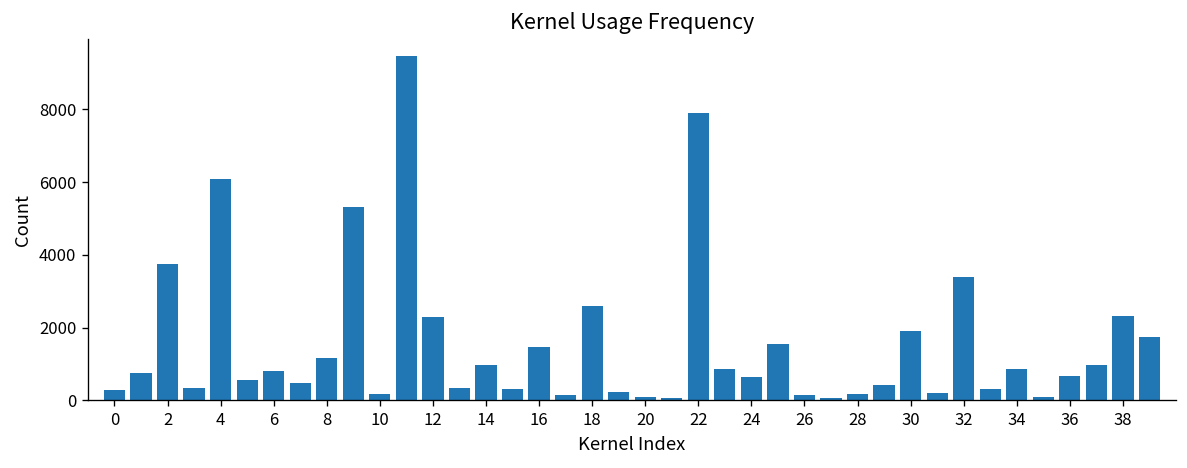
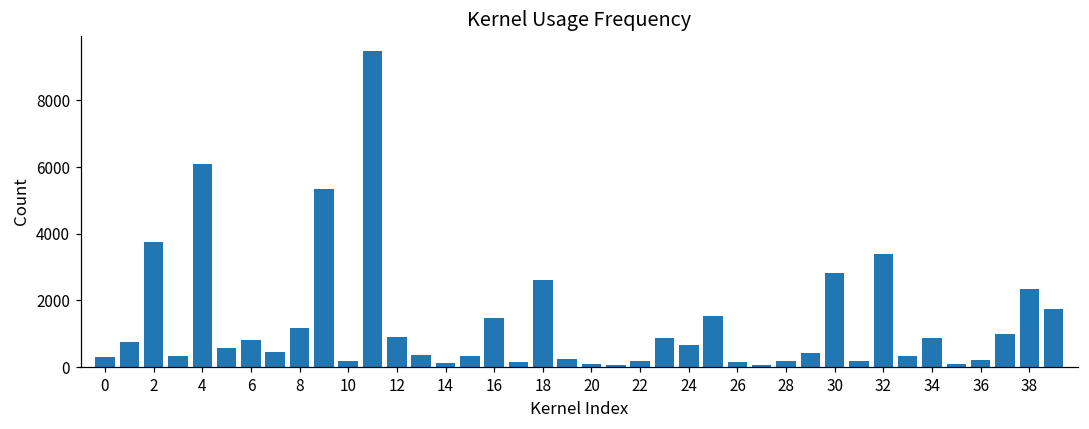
  {
    "0": 300,
    "2": 3800,
    "4": 6100,
    "6": 800,
    "8": 1200,
    "10": 200,
-   "12": 2300,
-   "14": 1000,
+   "12": 900,
+   "14": 100,
    "16": 1500,
    "18": 2600,
    "20": 100,
-   "22": 7900,
+   "22": 200,
    "24": 700,
    "26": 100,
    "28": 200,
-   "30": 1900,
+   "30": 2800,
    "32": 3400,
    "34": 900,
-   "36": 700,
+   "36": 200,
    "38": 2300
  }
